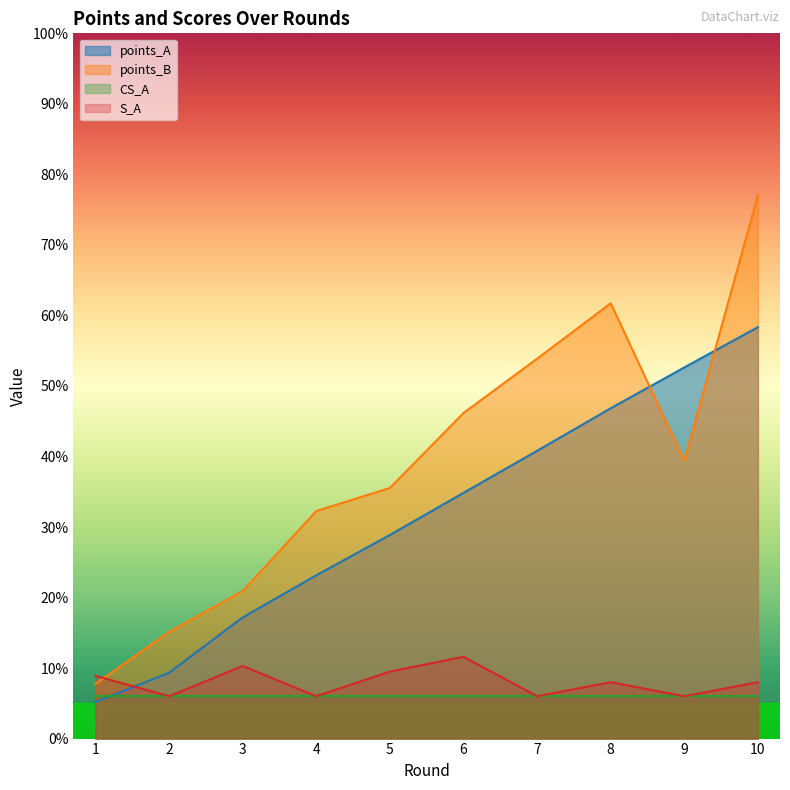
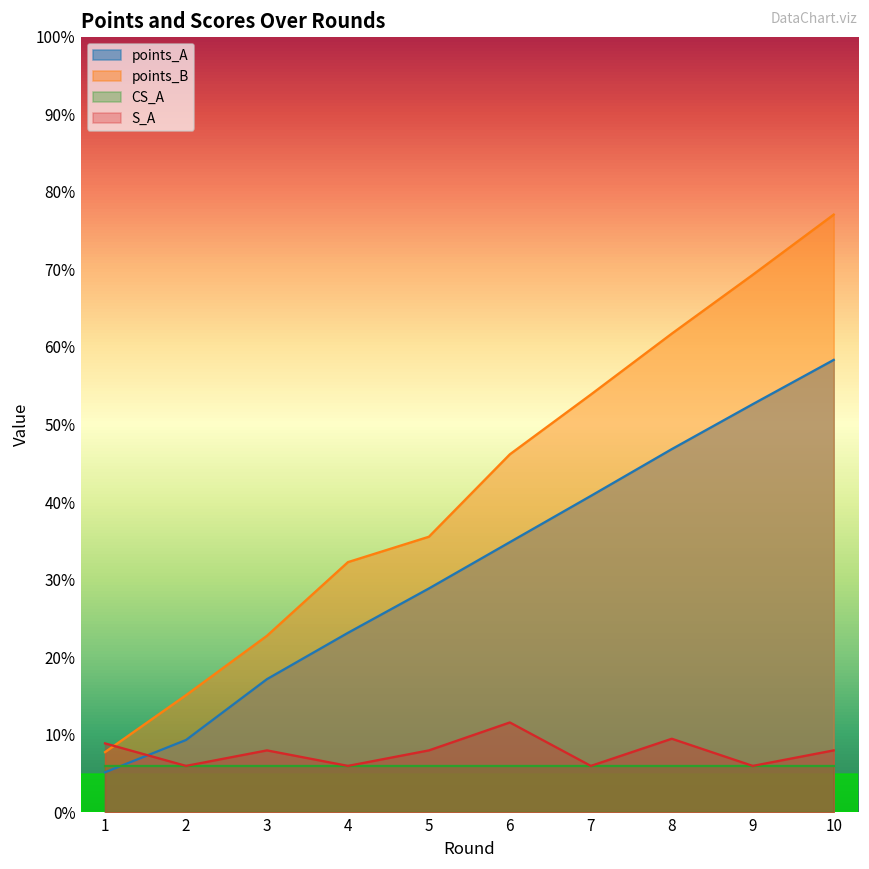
  {
    "points_A": {
      "1": "5%",
      "2": "9%",
      "3": "17%",
      "4": "23%",
      "5": "29%",
      "6": "35%",
      "7": "41%",
      "8": "47%",
      "9": "53%",
      "10": "58%"
    },
    "points_B": {
      "1": "8%",
      "2": "15%",
-     "3": "21%",
+     "3": "23%",
      "4": "32%",
      "5": "36%",
      "6": "46%",
      "7": "54%",
      "8": "62%",
-     "9": "39%",
+     "9": "69%",
      "10": "77%"
    },
    "CS_A": {
      "1": "6%",
      "3": "6%",
      "5": "6%",
      "6": "6%",
      "8": "6%",
      "10": "6%"
    },
    "S_A": {
      "1": "9%",
-     "3": "10%",
-     "5": "10%",
+     "3": "8%",
+     "5": "8%",
      "6": "12%",
-     "8": "8%",
+     "8": "10%",
      "10": "8%"
    }
  }
